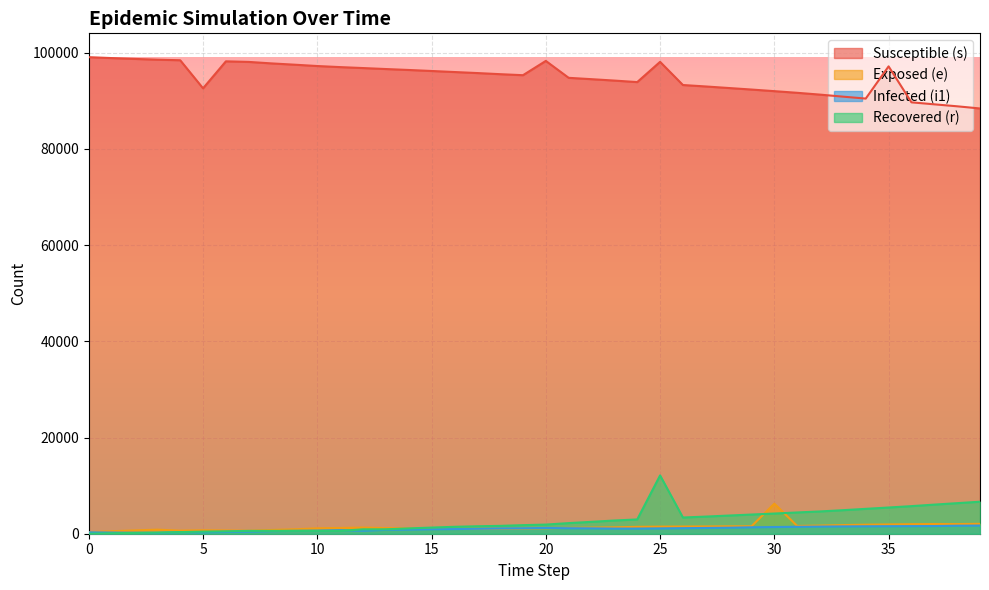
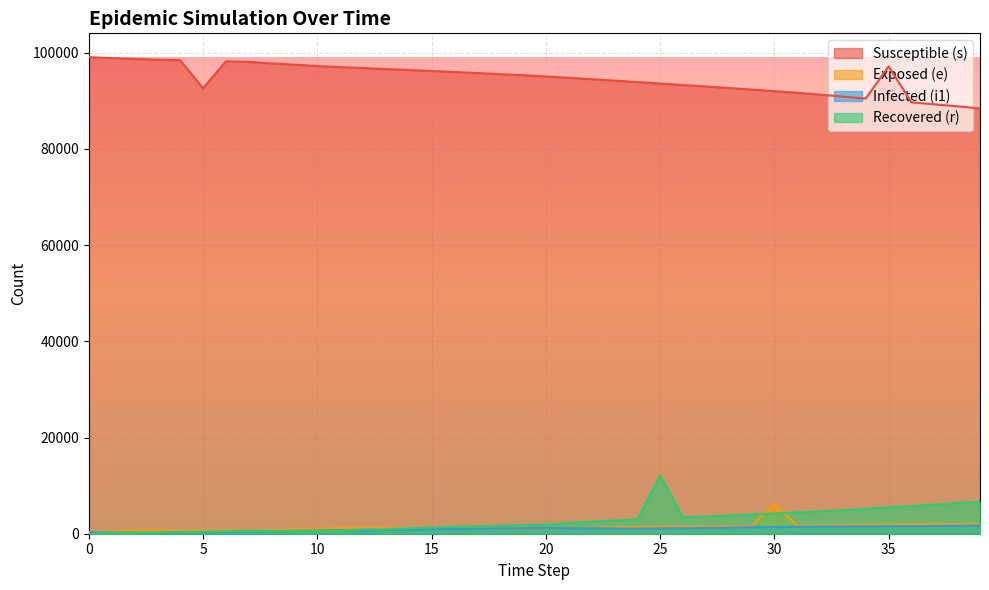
  {
    "Susceptible (s)": {
      "0": 99000,
      "5": 93000,
      "10": 97000,
      "15": 96000,
-     "20": 98000,
-     "25": 98000,
+     "20": 95000,
+     "25": 94000,
      "30": 92000
    },
    "Exposed (e)": {
      "30": 6000
    },
    "Infected (i1)": {
      "30": 1000
    },
    "Recovered (r)": {
      "20": 2000,
      "25": 12000,
      "30": 4000,
      "35": 5000
    }
  }
